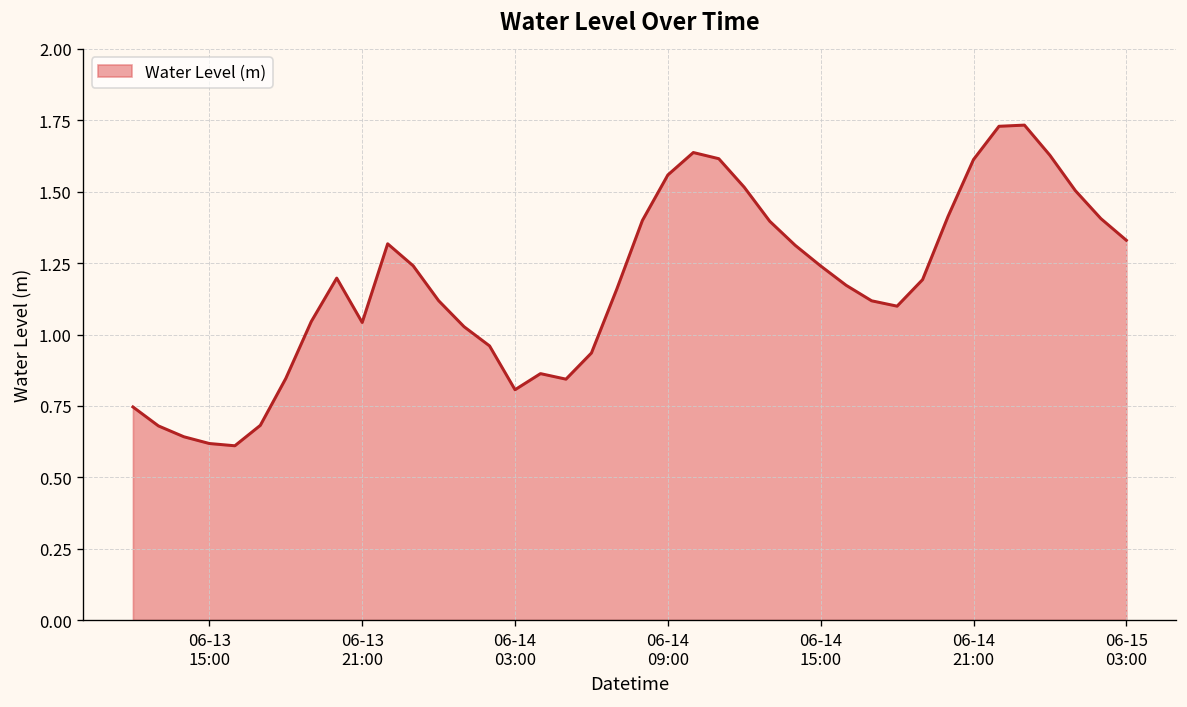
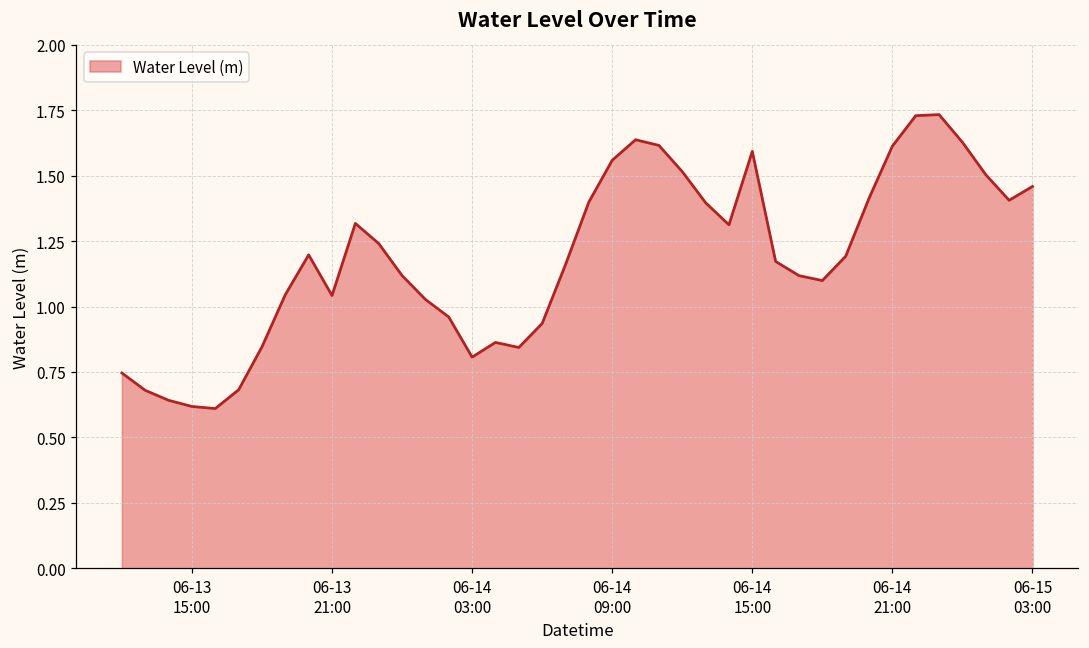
  {
    "06-13 15:00": 0.62,
    "06-13 21:00": 1.04,
    "06-14 03:00": 0.81,
    "06-14 09:00": 1.56,
-   "06-14 15:00": 1.24,
+   "06-14 15:00": 1.59,
    "06-14 21:00": 1.61,
-   "06-15 03:00": 1.33
+   "06-15 03:00": 1.46
  }
